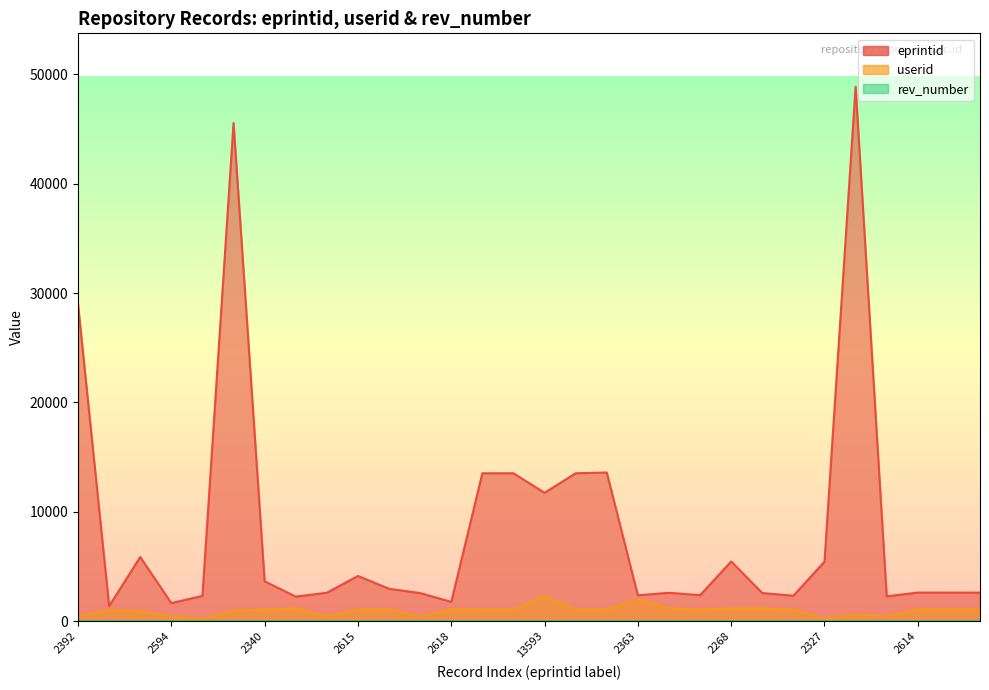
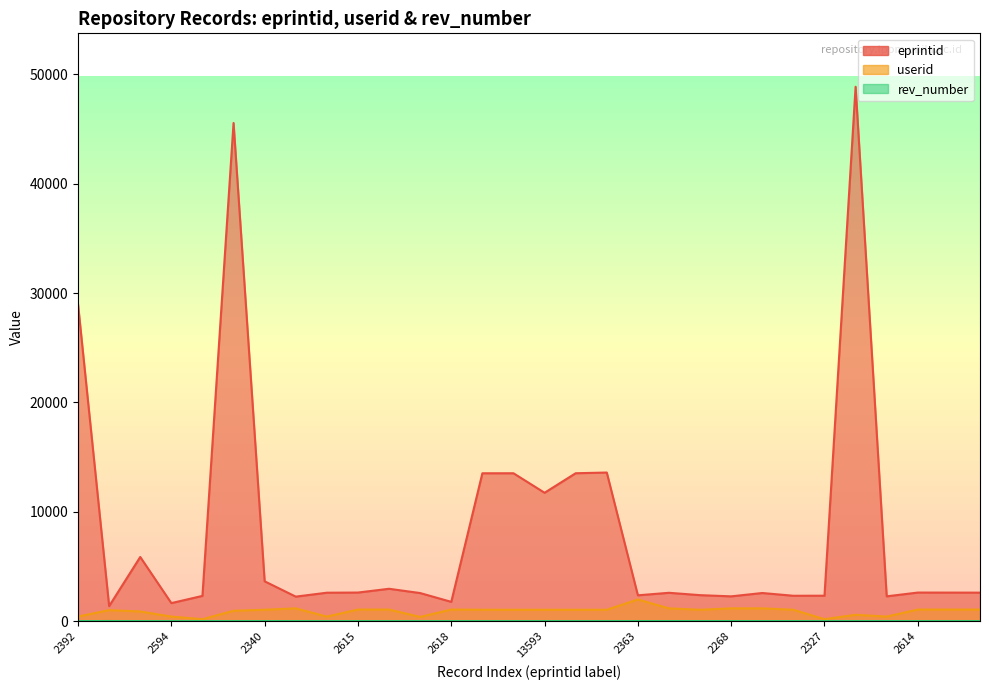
  {
    "eprintid": {
      "2392": 29000,
      "2594": 1700,
      "2340": 3600,
-     "2615": 4100,
+     "2615": 2600,
      "2618": 1800,
      "13593": 11700,
      "2363": 2400,
-     "2268": 5500,
-     "2327": 5400,
+     "2268": 2300,
+     "2327": 2300,
      "2614": 2600
    },
    "userid": {
      "2392": 400,
      "2594": 400,
      "2340": 1000,
      "2615": 1100,
      "2618": 1100,
-     "13593": 2300,
+     "13593": 1000,
      "2363": 2000,
      "2268": 1200,
      "2614": 1100
    },
    "rev_number": {
      "2392": 0,
      "2594": 0,
      "2340": 0,
      "2615": 0,
      "2618": 0,
      "13593": 0,
      "2363": 0,
      "2268": 0,
      "2614": 0
    }
  }
